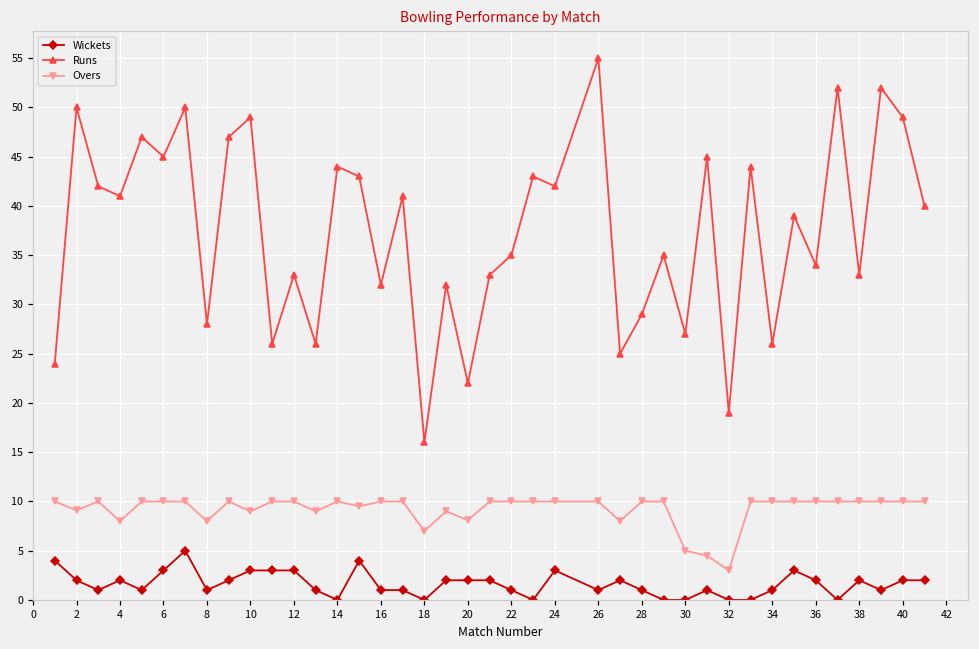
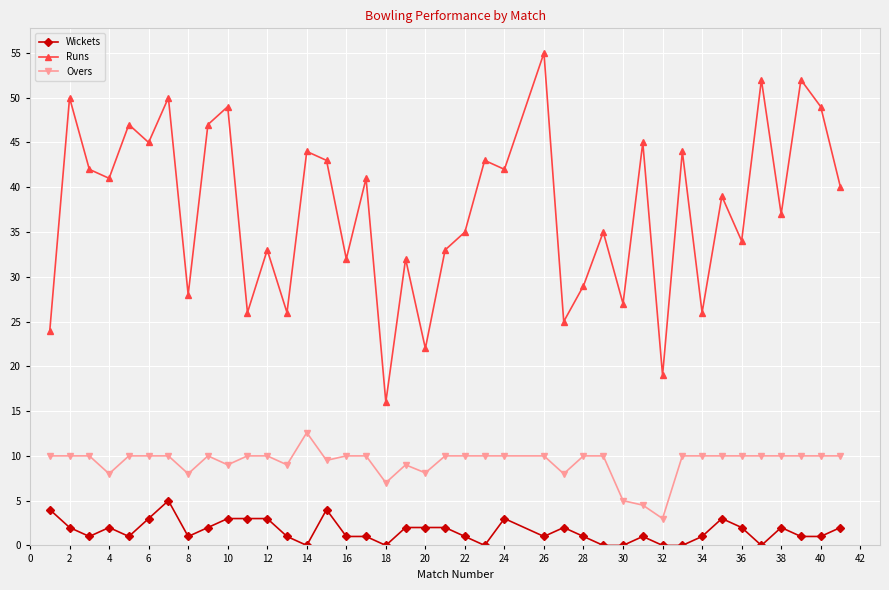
  {
    "Wickets": {
      "2": 2,
      "4": 2,
      "6": 3,
      "8": 1,
      "10": 3,
      "12": 3,
      "14": 0,
      "16": 1,
      "18": 0,
      "20": 2,
      "22": 1,
      "24": 3,
      "26": 1,
      "28": 1,
      "30": 0,
      "32": 0,
      "34": 1,
      "36": 2,
      "38": 2,
-     "40": 2
+     "40": 1
    },
    "Runs": {
      "2": 50,
      "4": 41,
      "6": 45,
      "8": 28,
      "10": 49,
      "12": 33,
      "14": 44,
      "16": 32,
      "18": 16,
      "20": 22,
      "22": 35,
      "24": 42,
      "26": 55,
      "28": 29,
      "30": 27,
      "32": 19,
      "34": 26,
      "36": 34,
-     "38": 33,
+     "38": 37,
      "40": 49
    },
    "Overs": {
-     "2": 9,
+     "2": 10,
      "4": 8,
      "6": 10,
      "8": 8,
      "10": 9,
      "12": 10,
-     "14": 10,
+     "14": 13,
      "16": 10,
      "18": 7,
      "20": 8,
      "22": 10,
      "24": 10,
      "26": 10,
      "28": 10,
      "30": 5,
      "32": 3,
      "34": 10,
      "36": 10,
      "38": 10,
      "40": 10
    }
  }
